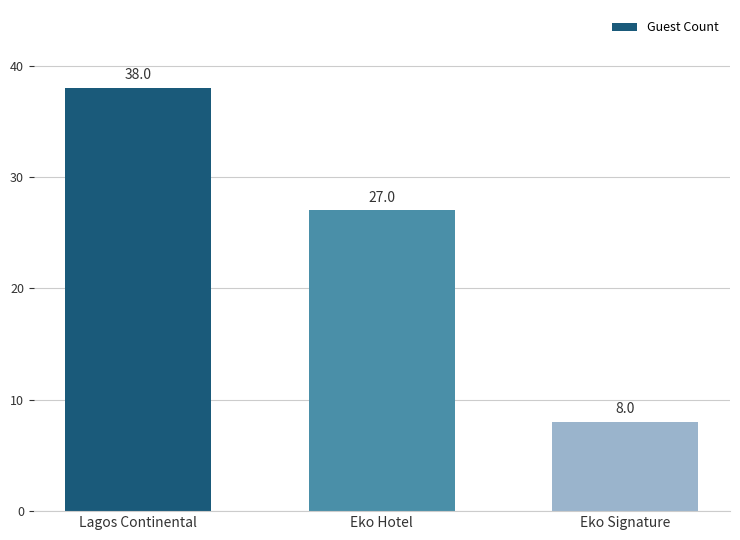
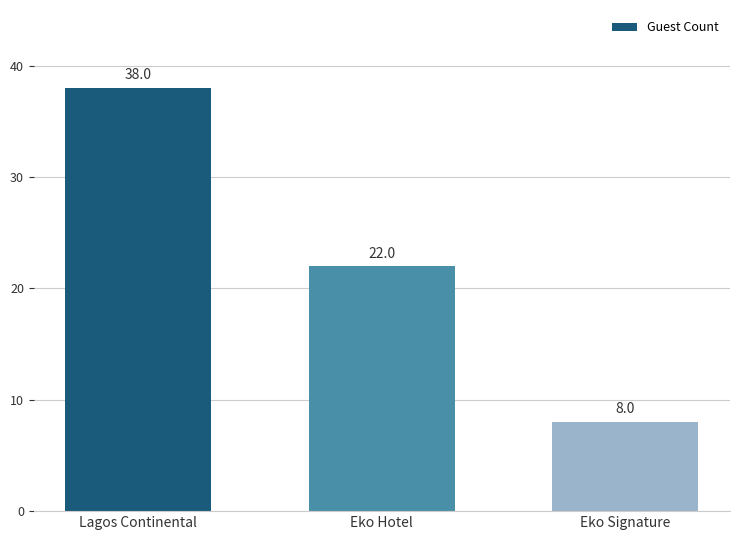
  {
    "Lagos Continental": 38.0,
-   "Eko Hotel": 27.0,
+   "Eko Hotel": 22.0,
    "Eko Signature": 8.0
  }
